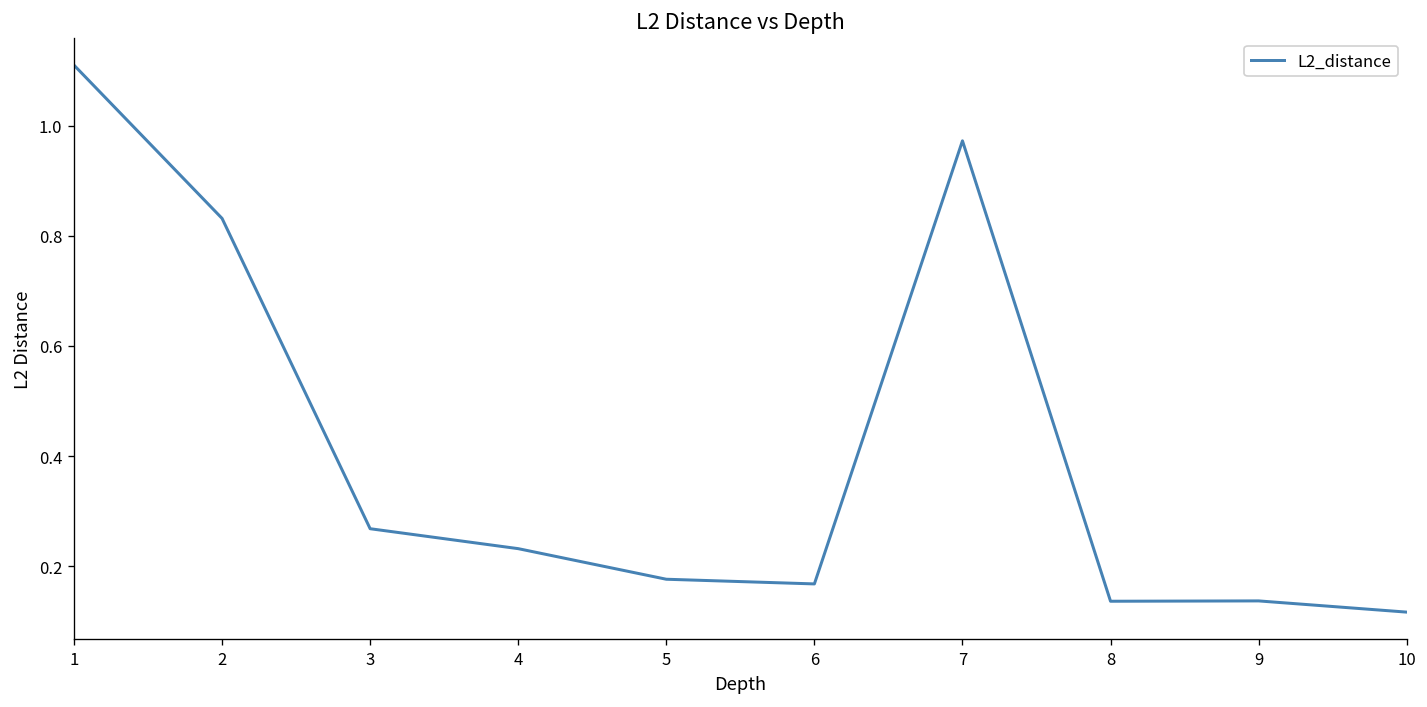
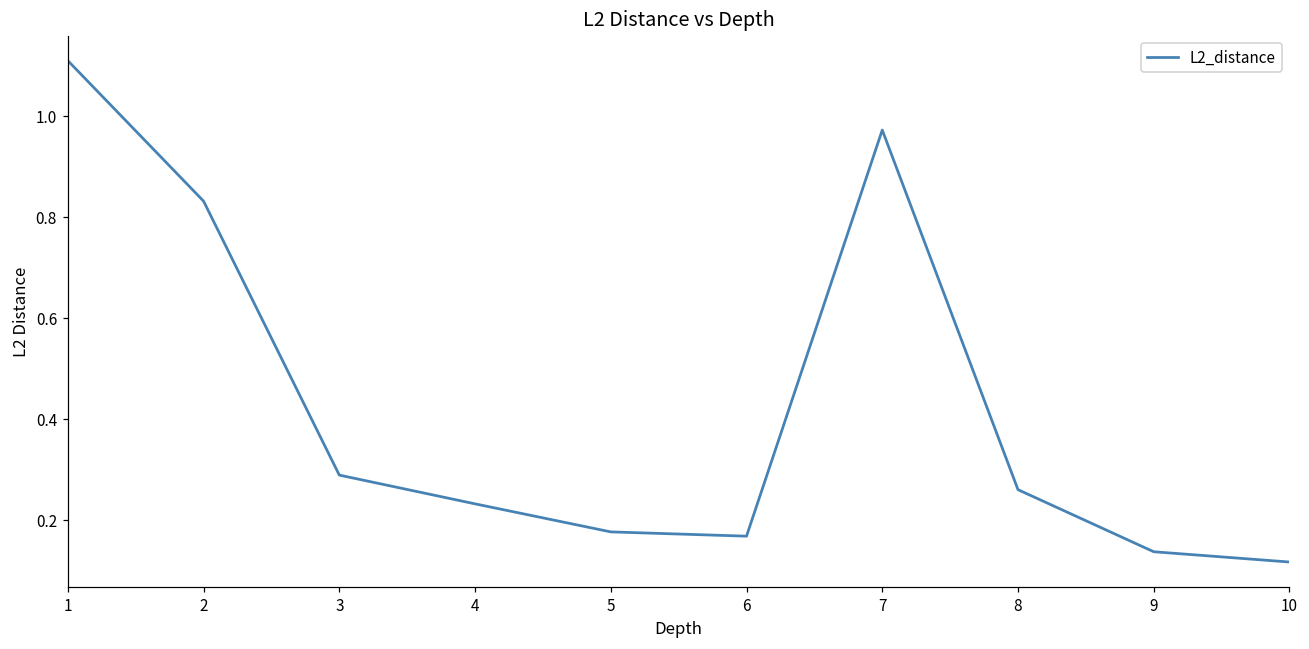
  {
    "1": 1.11,
    "2": 0.83,
-   "3": 0.27,
+   "3": 0.29,
    "4": 0.23,
    "5": 0.18,
    "6": 0.17,
    "7": 0.97,
-   "8": 0.14,
+   "8": 0.26,
    "9": 0.14,
    "10": 0.12
  }
